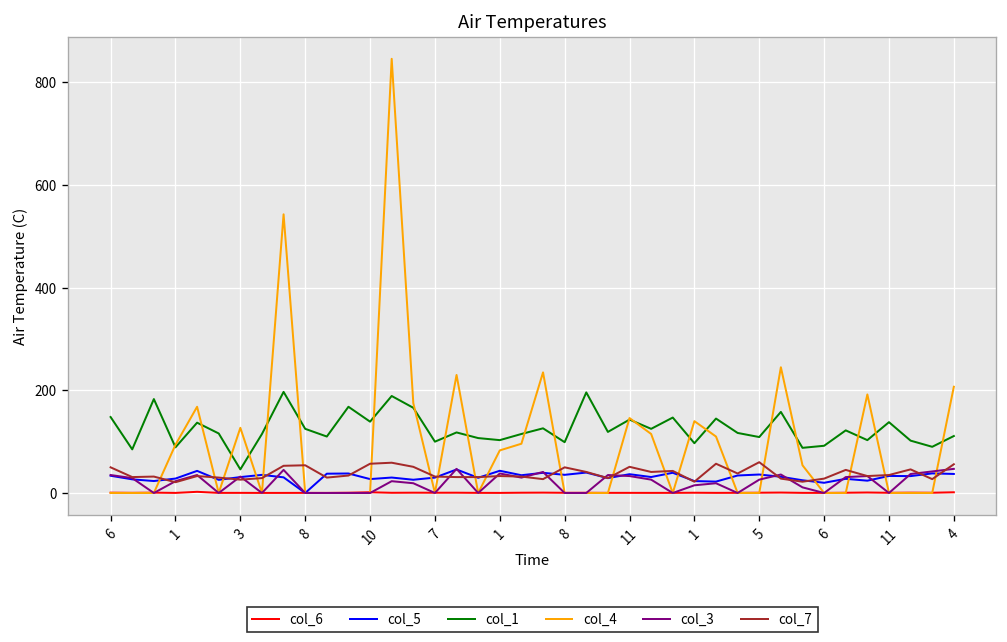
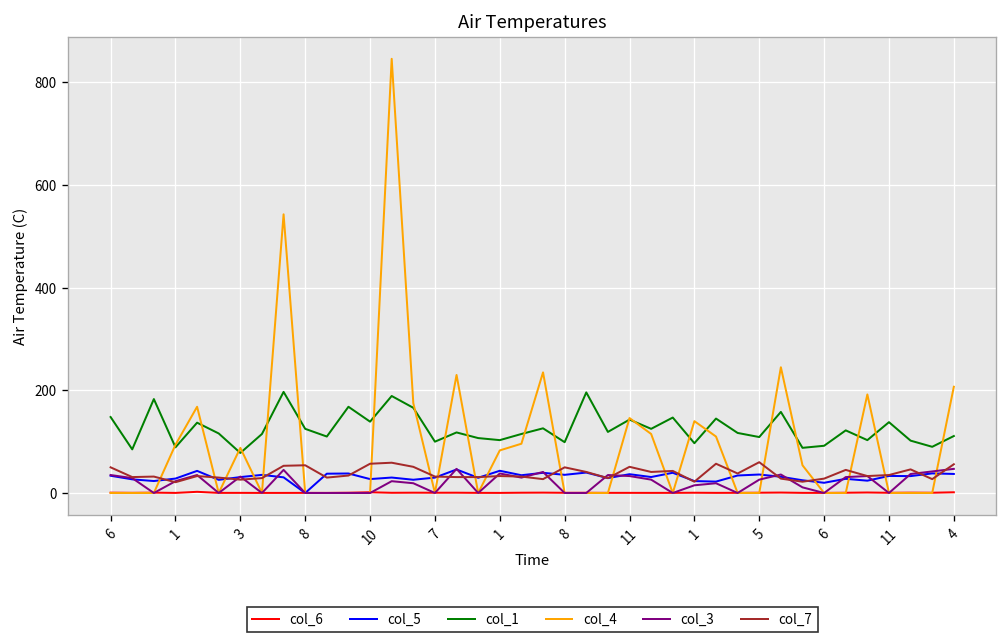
  {
    "col_6": {
      "3": 0
    },
    "col_1": {
-     "3": 50
+     "3": 80
    },
    "col_4": {
-     "3": 130
+     "3": 90
    }
  }
